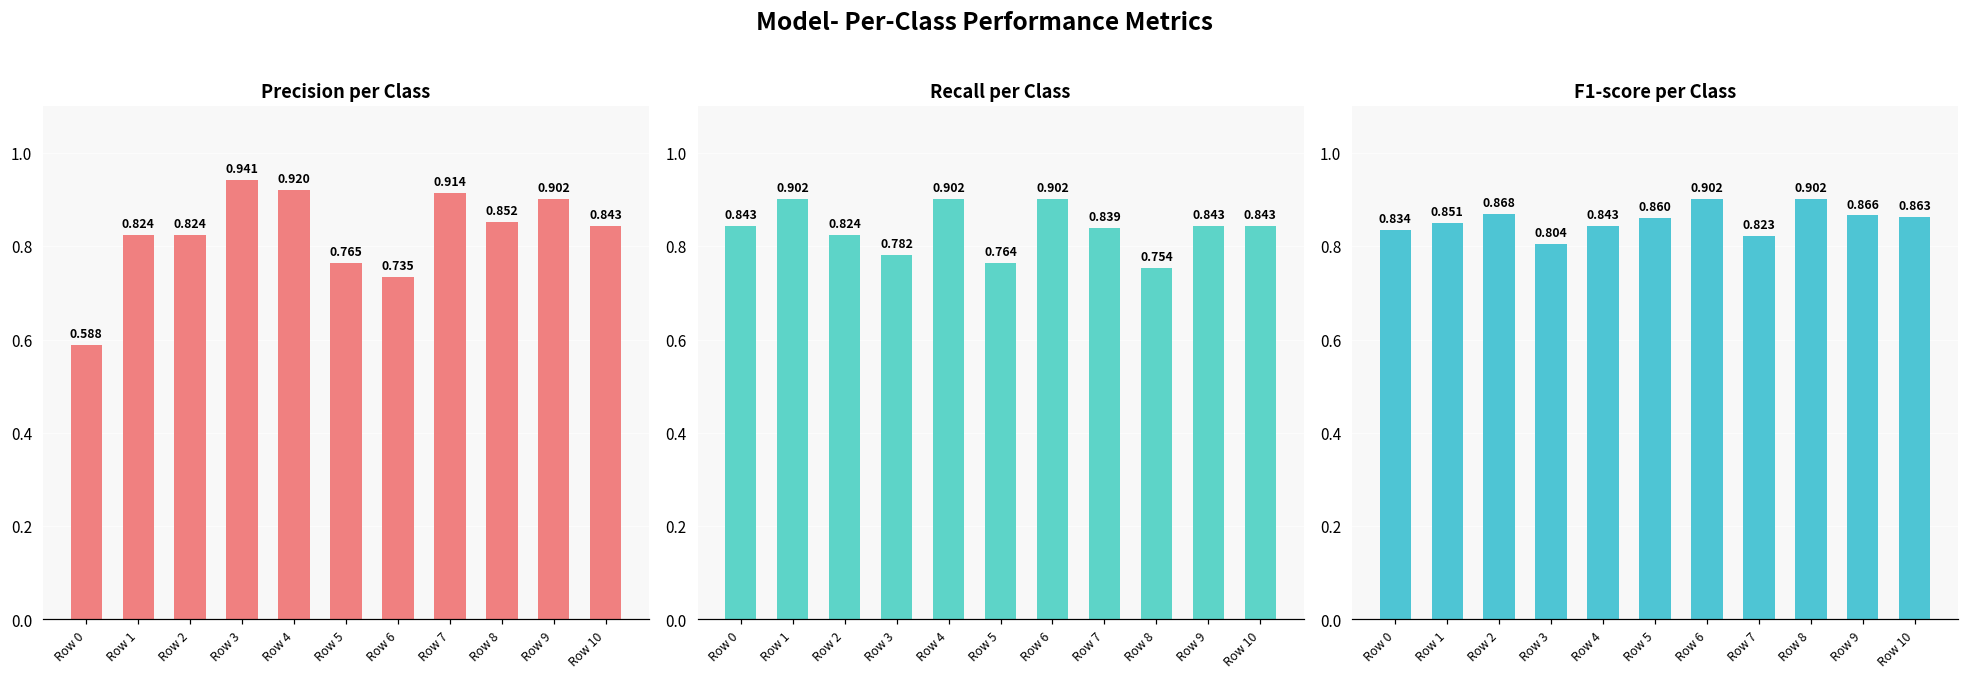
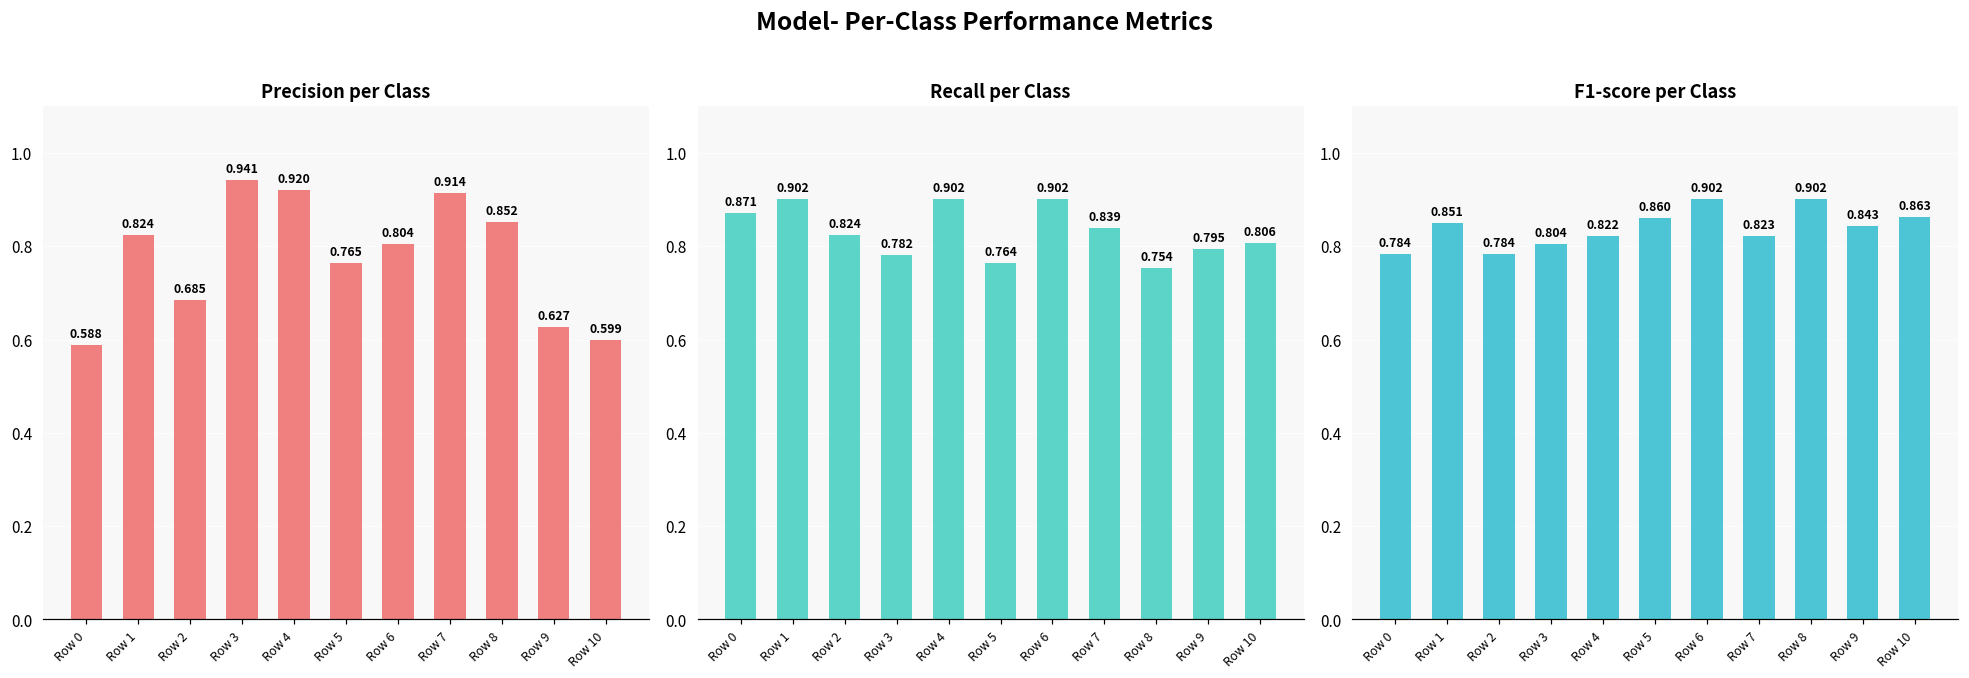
  {
    "Precision per Class": {
      "Row 0": 0.588,
      "Row 1": 0.824,
-     "Row 2": 0.824,
+     "Row 2": 0.685,
      "Row 3": 0.941,
      "Row 4": 0.920,
      "Row 5": 0.765,
-     "Row 6": 0.735,
+     "Row 6": 0.804,
      "Row 7": 0.914,
      "Row 8": 0.852,
-     "Row 9": 0.902,
-     "Row 10": 0.843
+     "Row 9": 0.627,
+     "Row 10": 0.599
    },
    "Recall per Class": {
-     "Row 0": 0.843,
+     "Row 0": 0.871,
      "Row 1": 0.902,
      "Row 2": 0.824,
      "Row 3": 0.782,
      "Row 4": 0.902,
      "Row 5": 0.764,
      "Row 6": 0.902,
      "Row 7": 0.839,
      "Row 8": 0.754,
-     "Row 9": 0.843,
-     "Row 10": 0.843
+     "Row 9": 0.795,
+     "Row 10": 0.806
    },
    "F1-score per Class": {
-     "Row 0": 0.834,
+     "Row 0": 0.784,
      "Row 1": 0.851,
-     "Row 2": 0.868,
+     "Row 2": 0.784,
      "Row 3": 0.804,
-     "Row 4": 0.843,
+     "Row 4": 0.822,
      "Row 5": 0.860,
      "Row 6": 0.902,
      "Row 7": 0.823,
      "Row 8": 0.902,
-     "Row 9": 0.866,
+     "Row 9": 0.843,
      "Row 10": 0.863
    }
  }
